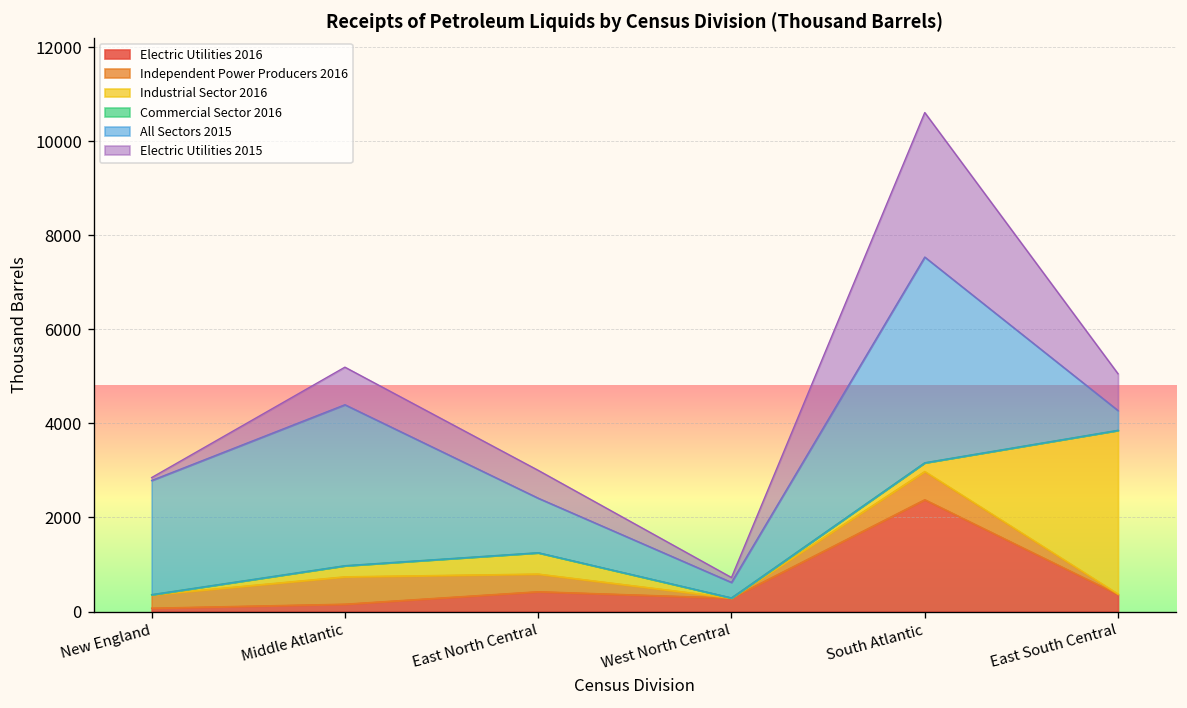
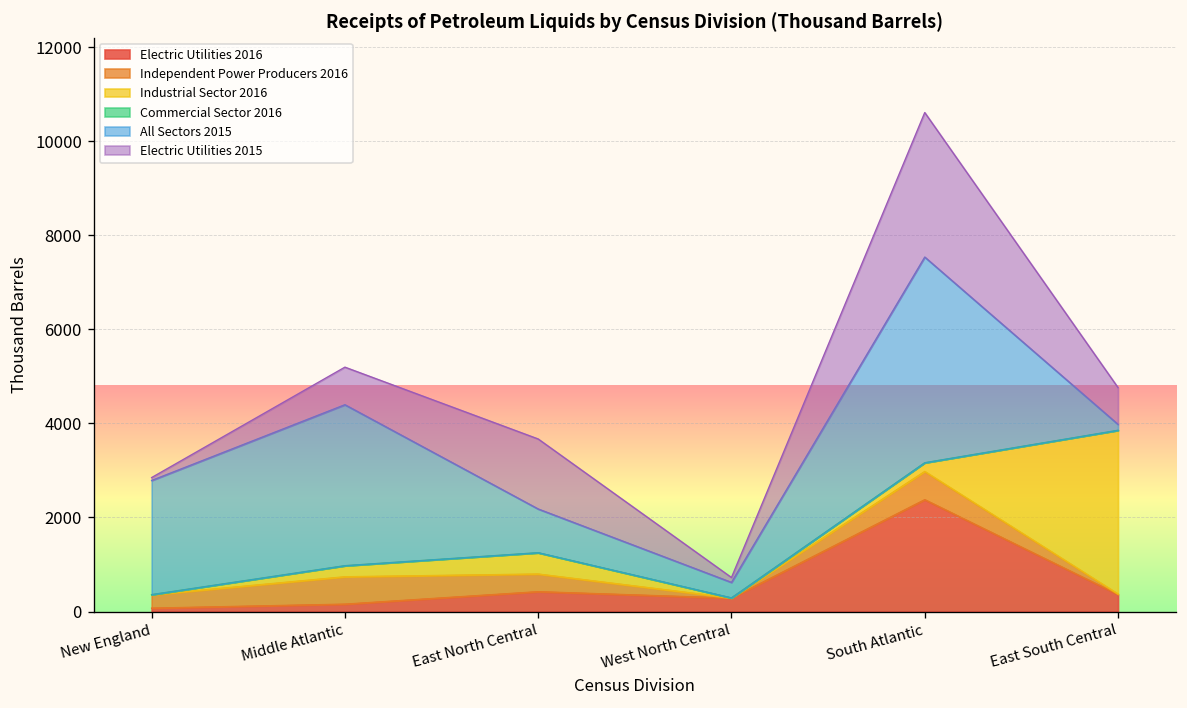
  {
    "All Sectors 2015": {
      "Middle Atlantic": 3400,
-     "East North Central": 1200,
+     "East North Central": 900,
      "West North Central": 300,
      "South Atlantic": 4400,
-     "East South Central": 400
+     "East South Central": 100
    },
    "Electric Utilities 2015": {
      "Middle Atlantic": 800,
-     "East North Central": 600,
+     "East North Central": 1500,
      "West North Central": 100,
      "South Atlantic": 3100,
      "East South Central": 800
    }
  }
